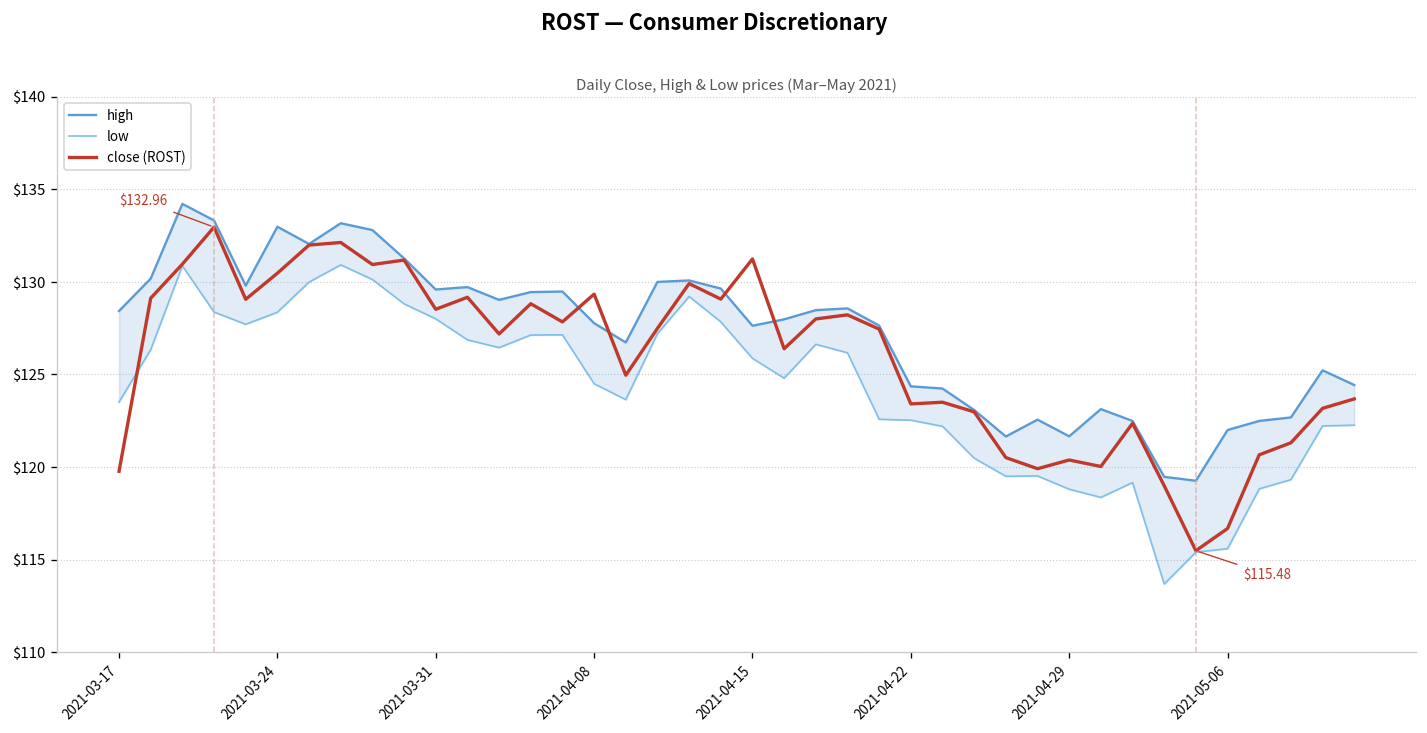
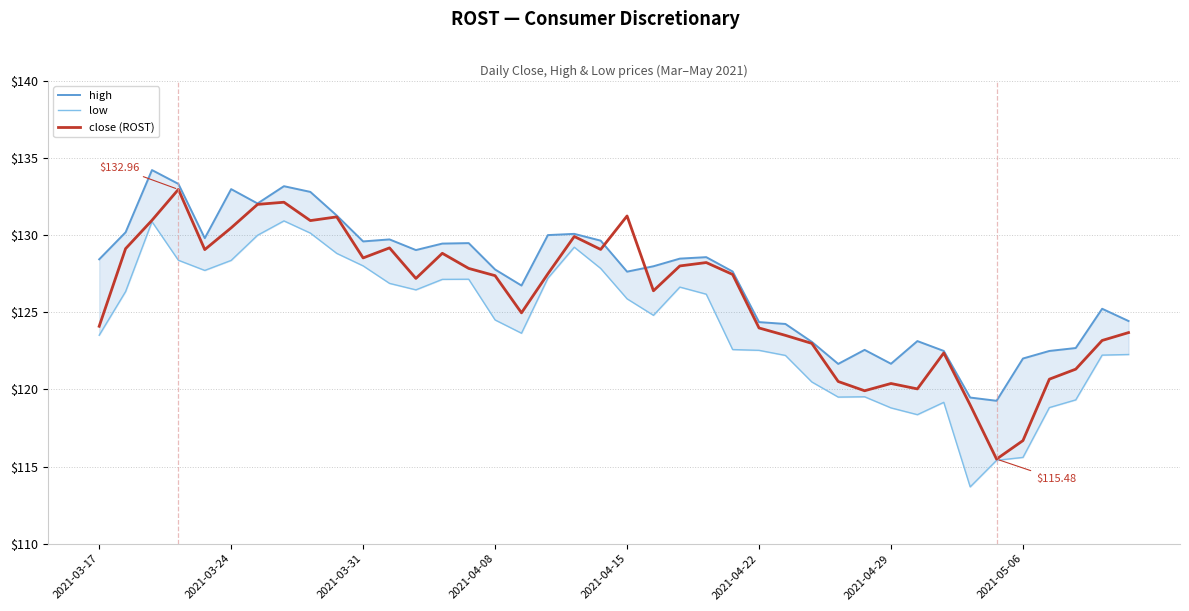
  {
    "close (ROST)": {
-     "2021-03-17": "$119.8",
+     "2021-03-17": "$124.1",
      "2021-03-24": "$130.5",
      "2021-03-31": "$128.5",
-     "2021-04-08": "$129.3",
+     "2021-04-08": "$127.4",
      "2021-04-15": "$131.2",
-     "2021-04-22": "$123.4",
+     "2021-04-22": "$124.0",
      "2021-04-29": "$120.4",
      "2021-05-06": "$116.7"
    }
  }
